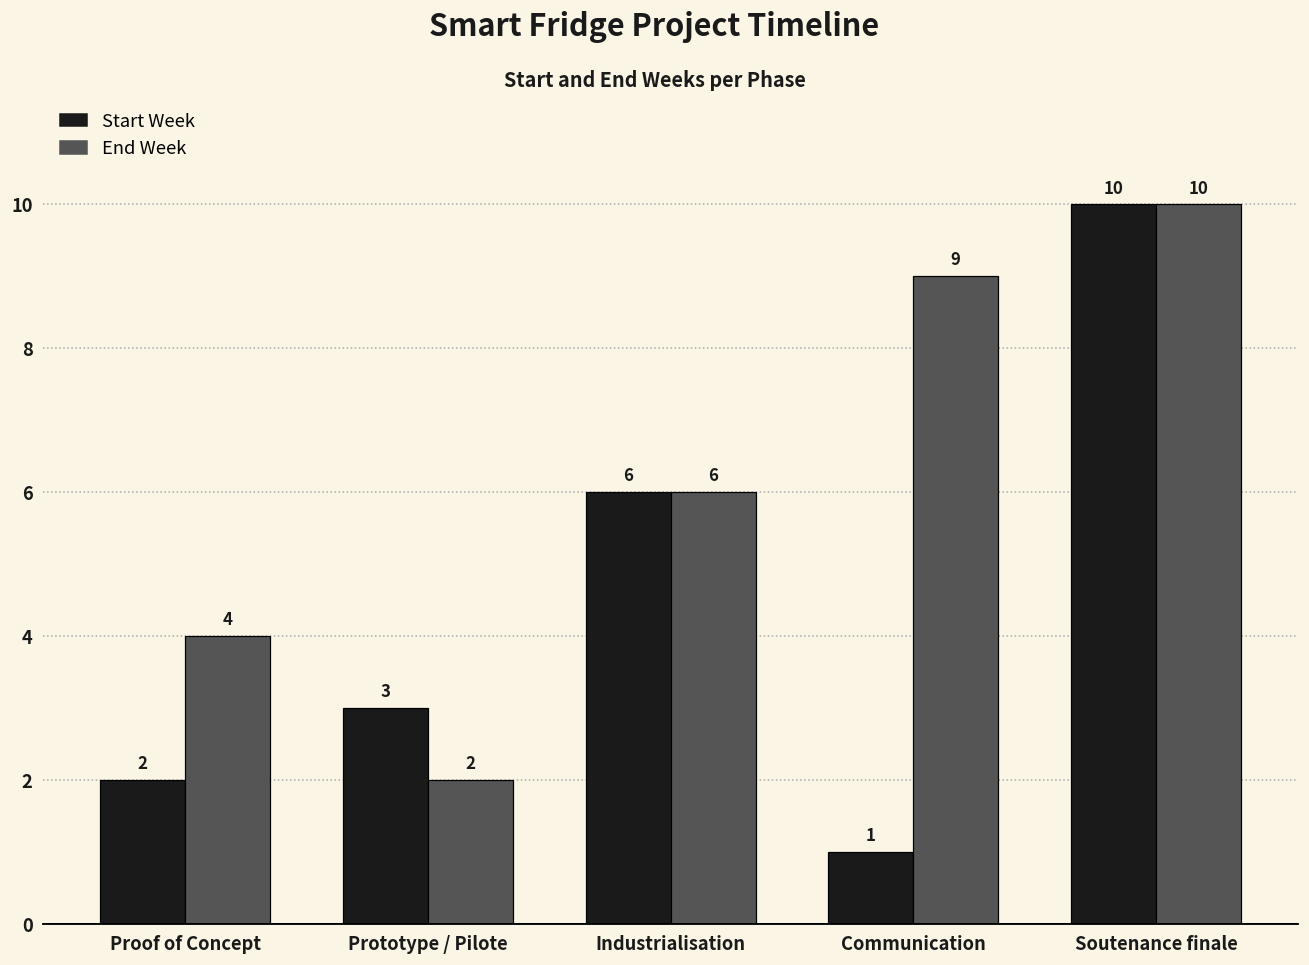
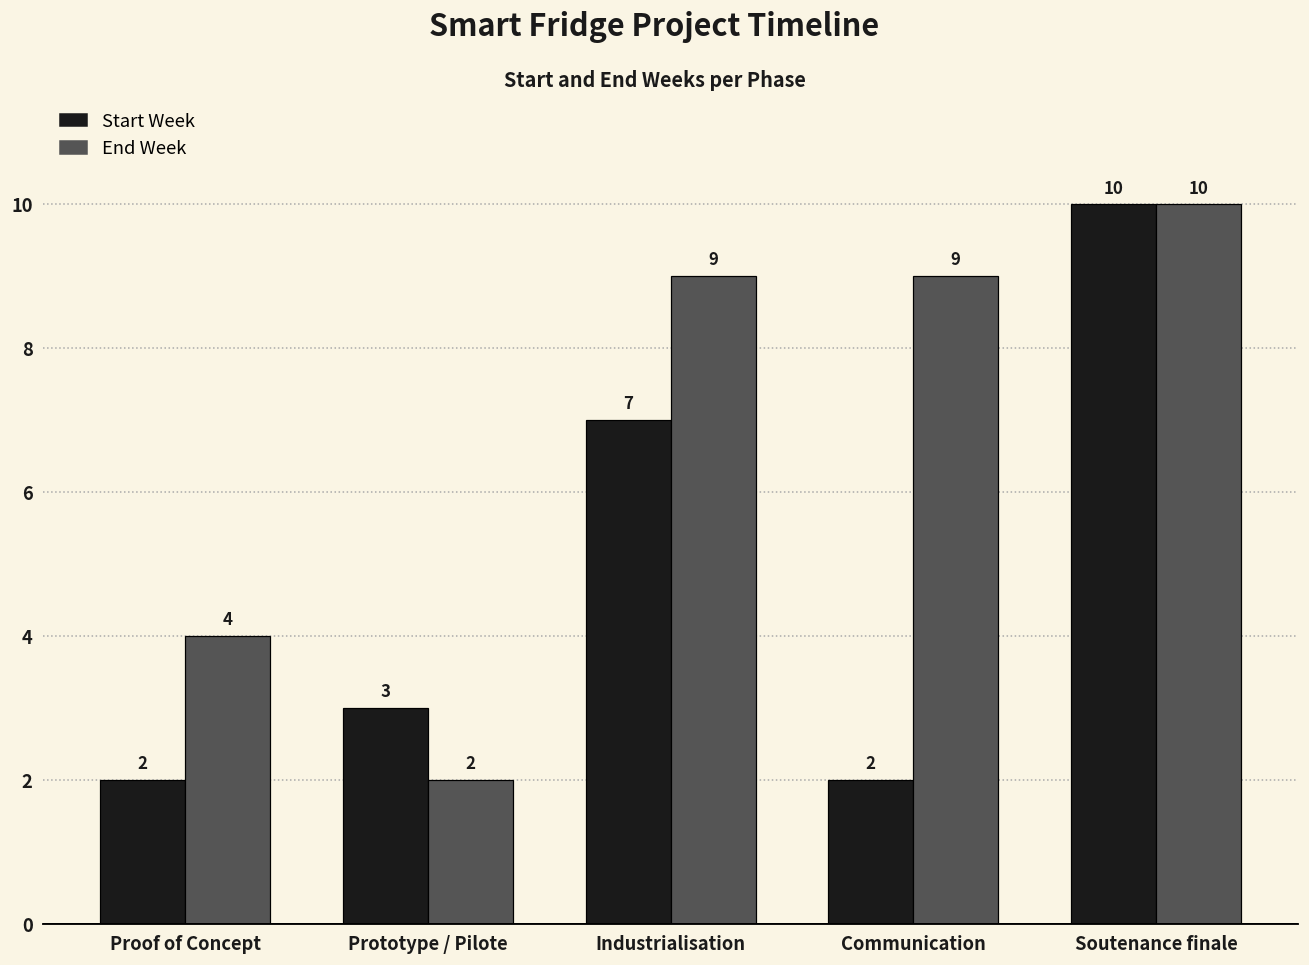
  {
    "Start Week": {
      "Proof of Concept": 2,
      "Prototype / Pilote": 3,
-     "Industrialisation": 6,
-     "Communication": 1,
+     "Industrialisation": 7,
+     "Communication": 2,
      "Soutenance finale": 10
    },
    "End Week": {
      "Proof of Concept": 4,
      "Prototype / Pilote": 2,
-     "Industrialisation": 6,
+     "Industrialisation": 9,
      "Communication": 9,
      "Soutenance finale": 10
    }
  }
